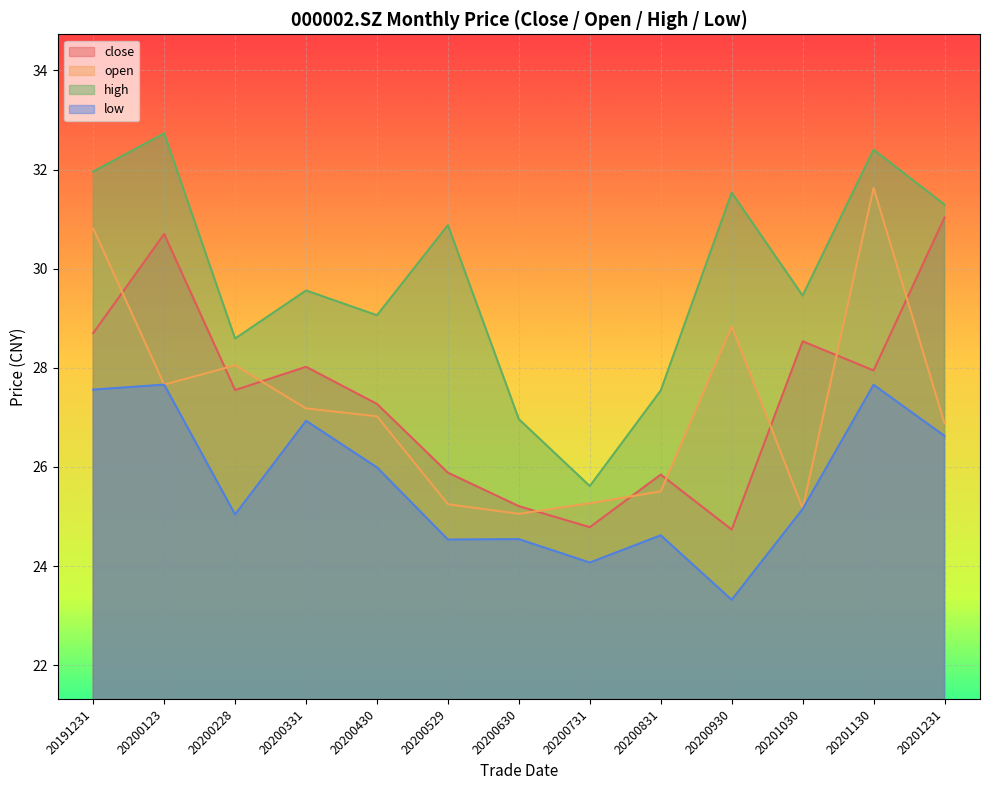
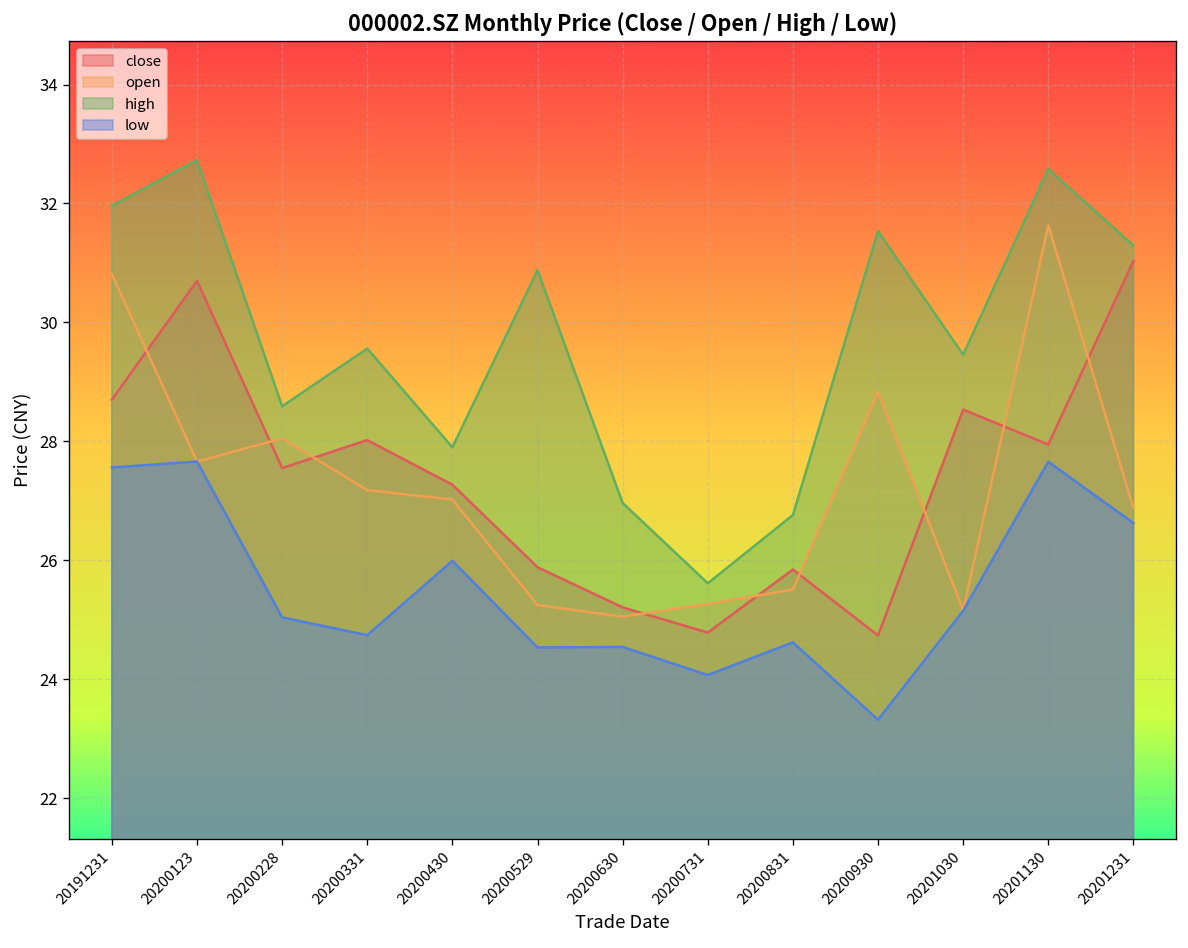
  {
    "high": {
      "20191231": 32.0,
      "20200123": 32.7,
      "20200228": 28.6,
      "20200331": 29.6,
-     "20200430": 29.1,
+     "20200430": 27.9,
      "20200529": 30.9,
      "20200630": 27.0,
      "20200731": 25.6,
-     "20200831": 27.5,
+     "20200831": 26.8,
      "20200930": 31.5,
      "20201030": 29.5,
-     "20201130": 32.4,
+     "20201130": 32.6,
      "20201231": 31.3
    },
    "low": {
      "20191231": 27.6,
      "20200228": 25.0,
-     "20200331": 26.9,
+     "20200331": 24.7,
      "20200430": 26.0,
      "20200529": 24.5,
      "20200630": 24.5,
      "20200731": 24.1,
      "20200831": 24.6,
      "20200930": 23.3,
      "20201130": 27.7,
      "20201231": 26.6
    }
  }
